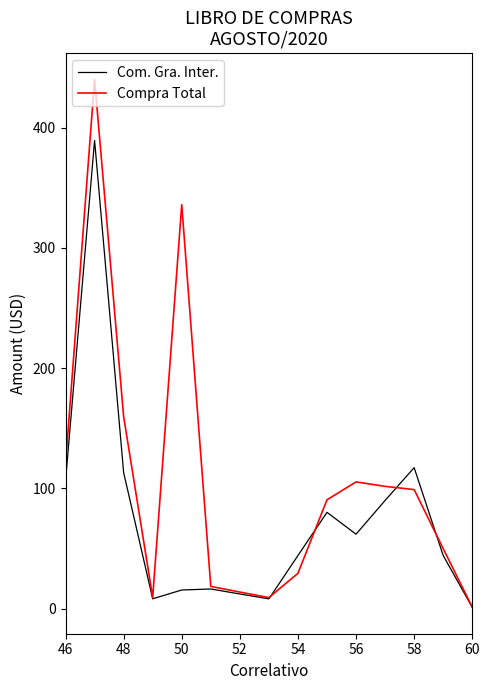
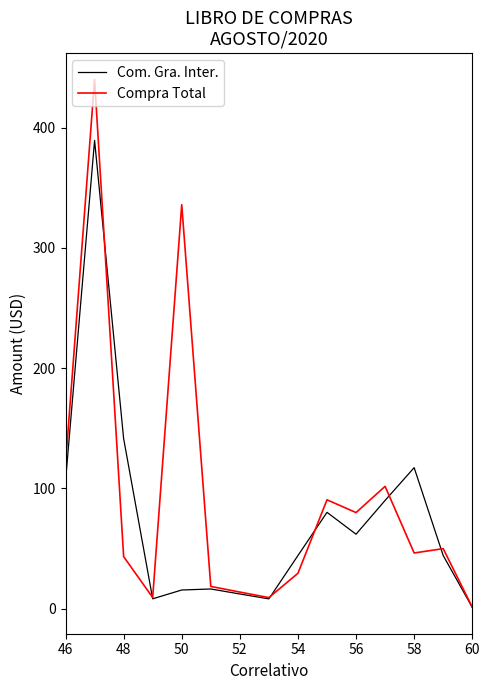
  {
    "Com. Gra. Inter.": {
      "46": 106,
-     "48": 113,
+     "48": 141,
      "50": 16,
      "54": 44,
      "56": 62,
      "58": 117
    },
    "Compra Total": {
      "46": 120,
-     "48": 160,
+     "48": 43,
      "50": 336,
      "54": 29,
-     "56": 105,
-     "58": 99
+     "56": 80,
+     "58": 46
    }
  }
